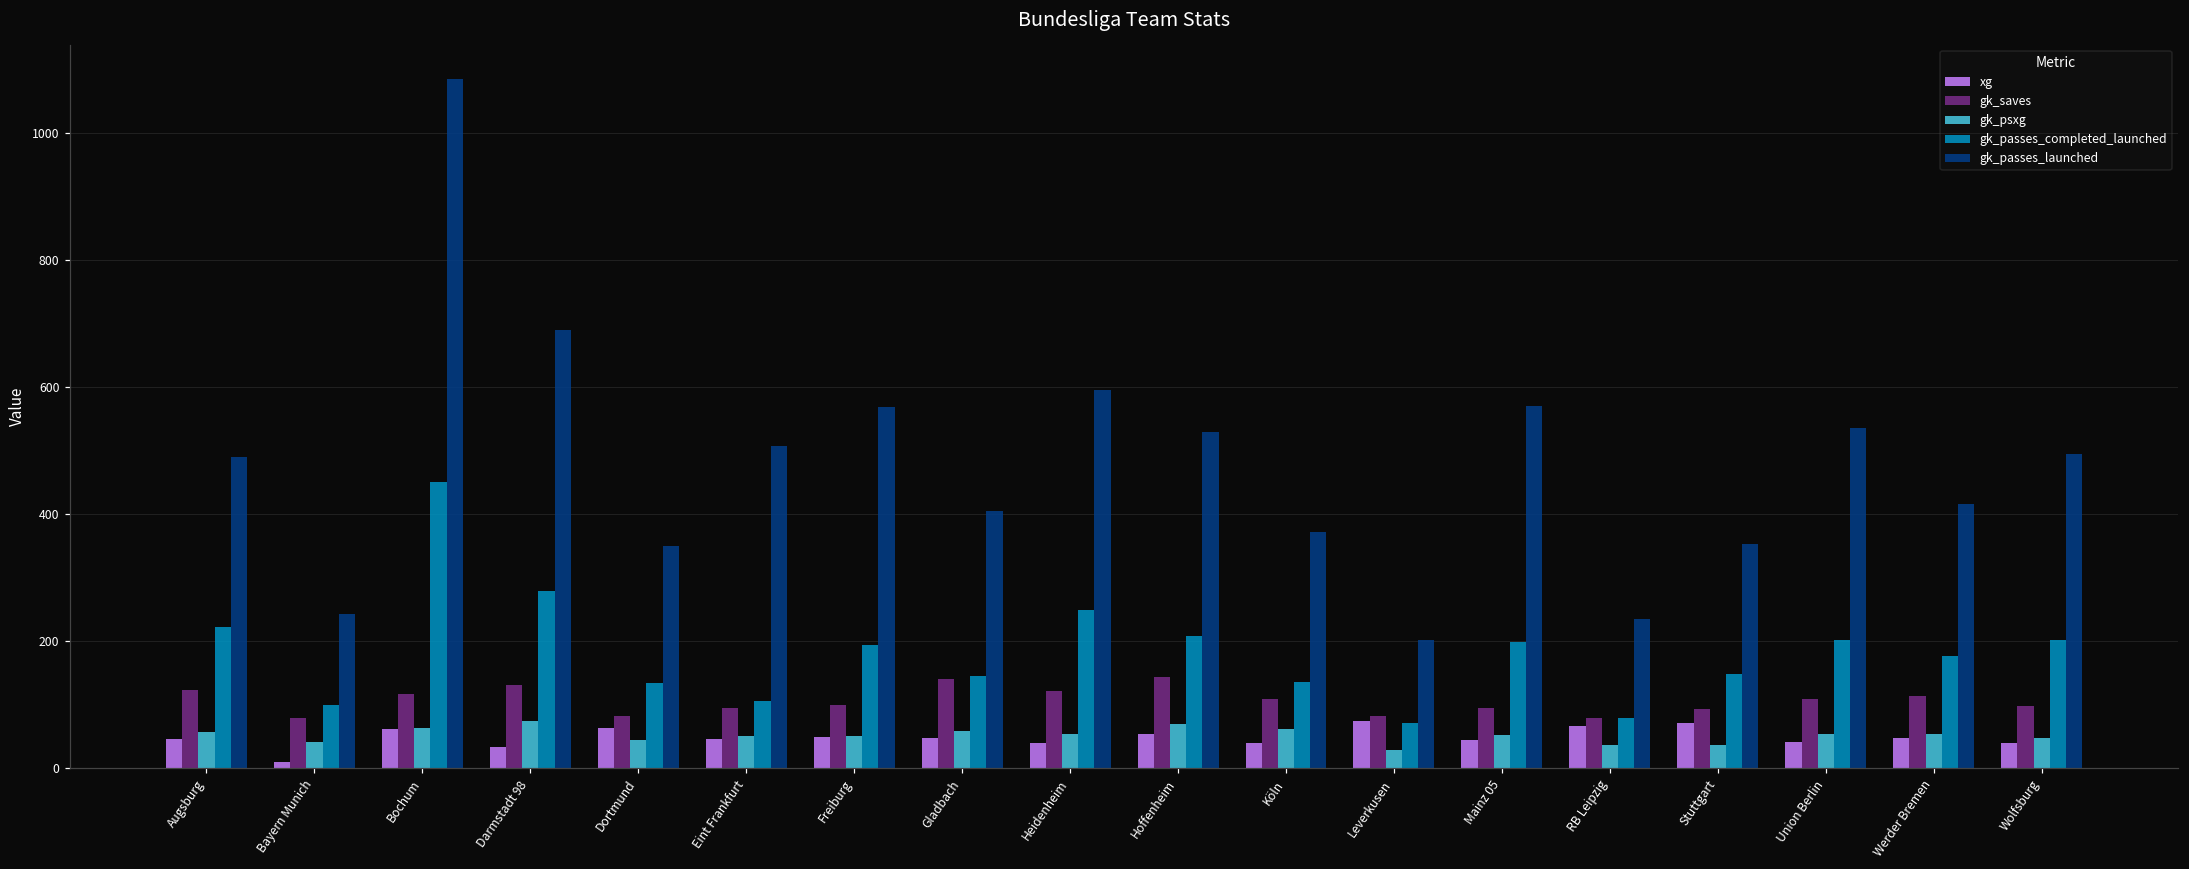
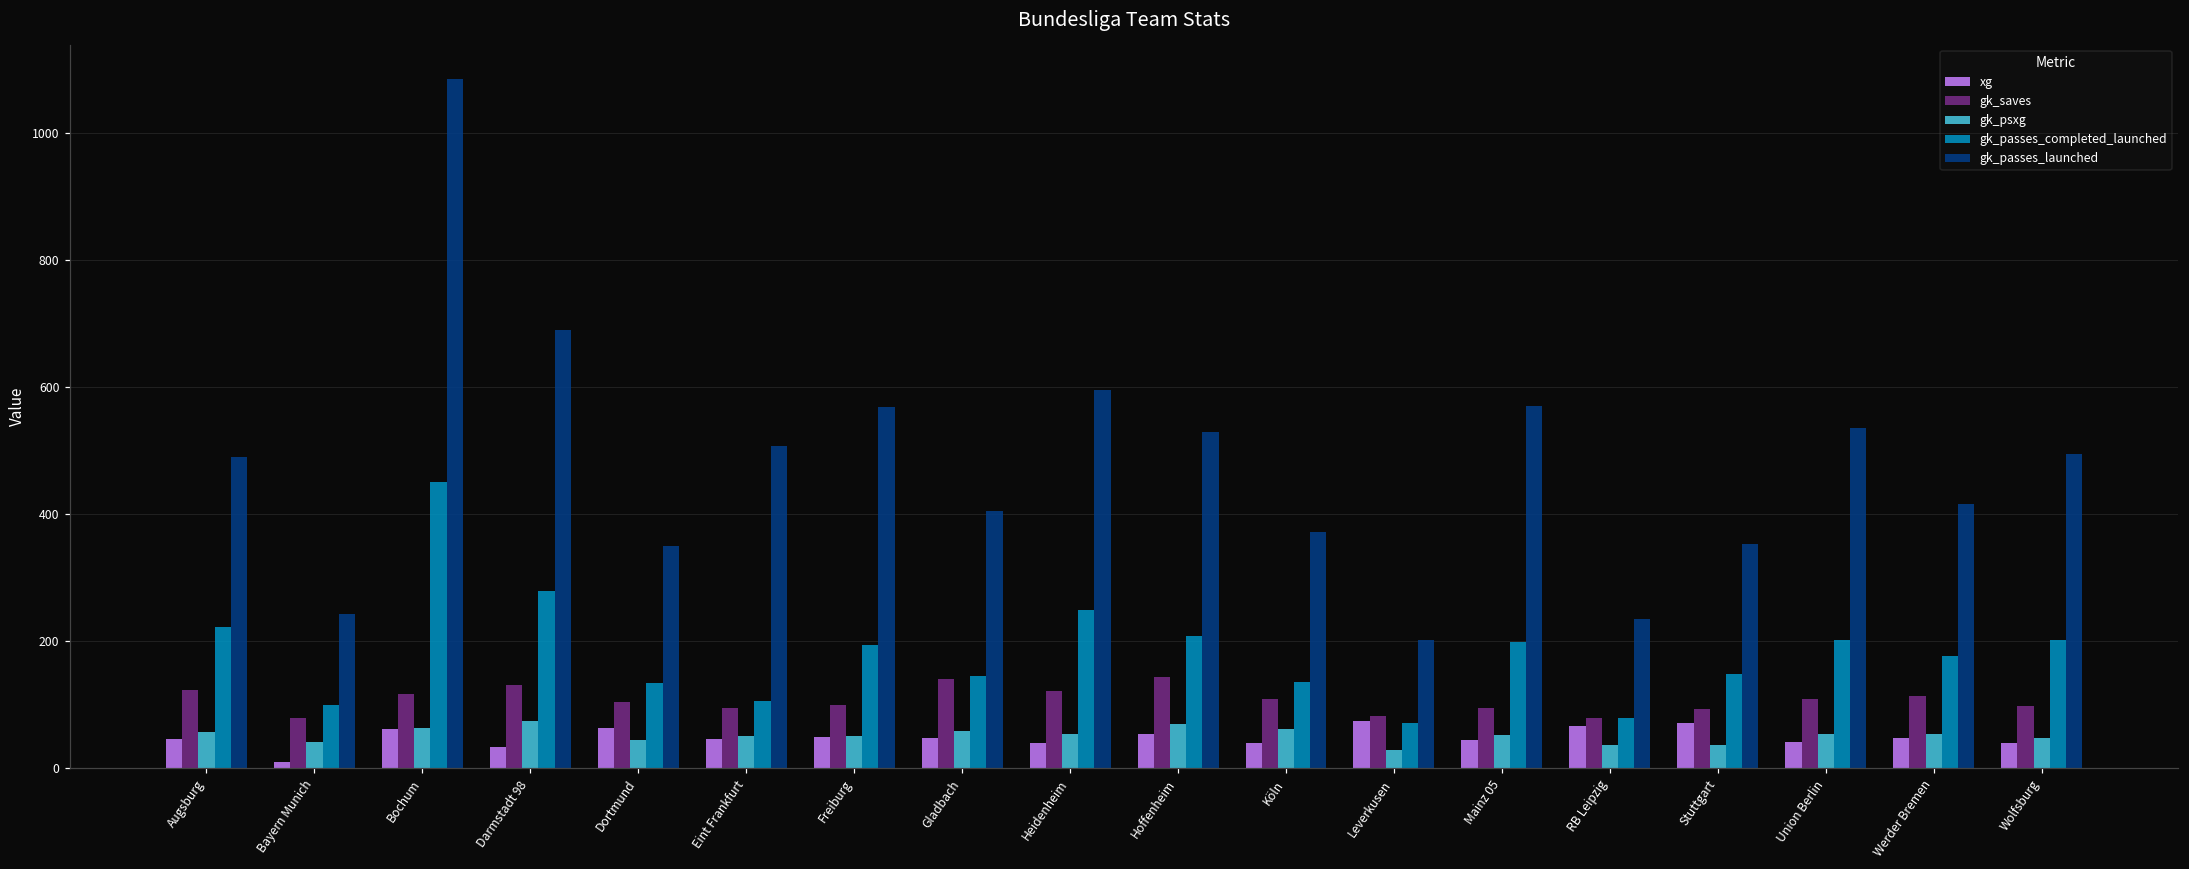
  {
    "xg": {
      "Augsburg": 50,
      "Bayern Munich": 10,
      "Bochum": 60,
      "Darmstadt 98": 30,
      "Dortmund": 60,
      "Eint Frankfurt": 50,
      "Freiburg": 50,
      "Gladbach": 50,
      "Heidenheim": 40,
      "Hoffenheim": 50,
      "Köln": 40,
      "Leverkusen": 70,
      "Mainz 05": 40,
      "RB Leipzig": 70,
      "Stuttgart": 70,
      "Union Berlin": 40,
      "Werder Bremen": 50,
      "Wolfsburg": 40
    },
    "gk_saves": {
      "Augsburg": 120,
      "Bayern Munich": 80,
      "Bochum": 120,
      "Darmstadt 98": 130,
-     "Dortmund": 80,
+     "Dortmund": 100,
      "Eint Frankfurt": 90,
      "Freiburg": 100,
      "Gladbach": 140,
      "Heidenheim": 120,
      "Hoffenheim": 140,
      "Köln": 110,
      "Leverkusen": 80,
      "Mainz 05": 100,
      "RB Leipzig": 80,
      "Stuttgart": 90,
      "Union Berlin": 110,
      "Werder Bremen": 110,
      "Wolfsburg": 100
    },
    "gk_psxg": {
      "Augsburg": 60,
      "Bayern Munich": 40,
      "Bochum": 60,
      "Darmstadt 98": 70,
      "Dortmund": 40,
      "Eint Frankfurt": 50,
      "Freiburg": 50,
      "Gladbach": 60,
      "Heidenheim": 50,
      "Hoffenheim": 70,
      "Köln": 60,
      "Leverkusen": 30,
      "Mainz 05": 50,
      "RB Leipzig": 40,
      "Stuttgart": 40,
      "Union Berlin": 50,
      "Werder Bremen": 50,
      "Wolfsburg": 50
    },
    "gk_passes_completed_launched": {
      "Augsburg": 220,
      "Bayern Munich": 100,
      "Bochum": 450,
      "Darmstadt 98": 280,
      "Dortmund": 130,
      "Eint Frankfurt": 110,
      "Freiburg": 190,
      "Gladbach": 140,
      "Heidenheim": 250,
      "Hoffenheim": 210,
      "Köln": 140,
      "Leverkusen": 70,
      "Mainz 05": 200,
      "RB Leipzig": 80,
      "Stuttgart": 150,
      "Union Berlin": 200,
      "Werder Bremen": 180,
      "Wolfsburg": 200
    },
    "gk_passes_launched": {
      "Augsburg": 490,
      "Bayern Munich": 240,
      "Bochum": 1080,
      "Darmstadt 98": 690,
      "Dortmund": 350,
      "Eint Frankfurt": 510,
      "Freiburg": 570,
      "Gladbach": 410,
      "Heidenheim": 600,
      "Hoffenheim": 530,
      "Köln": 370,
      "Leverkusen": 200,
      "Mainz 05": 570,
      "RB Leipzig": 230,
      "Stuttgart": 350,
      "Union Berlin": 540,
      "Werder Bremen": 420,
      "Wolfsburg": 490
    }
  }
